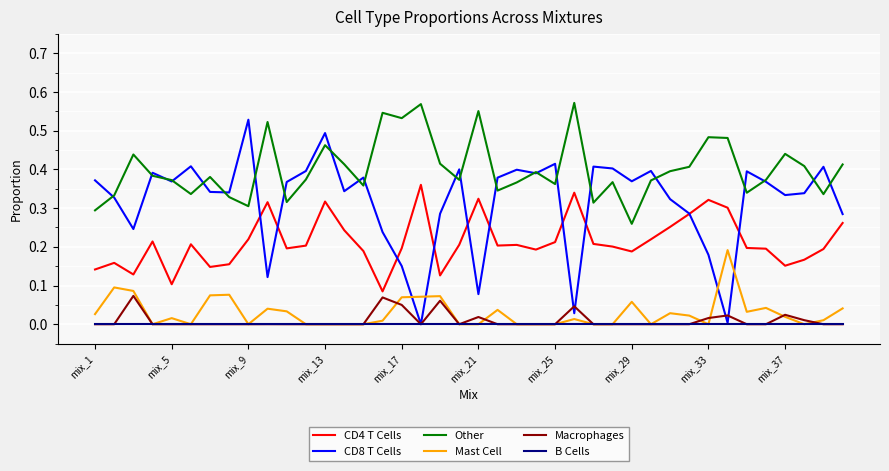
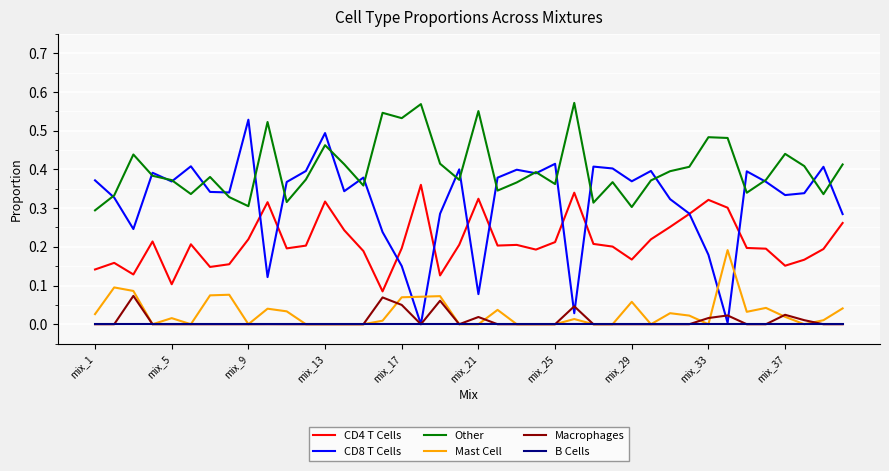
  {
    "CD4 T Cells": {
      "mix_1": 0.14,
      "mix_5": 0.10,
      "mix_9": 0.22,
      "mix_13": 0.32,
      "mix_17": 0.20,
      "mix_21": 0.32,
      "mix_25": 0.21,
-     "mix_29": 0.19,
+     "mix_29": 0.17,
      "mix_33": 0.32,
      "mix_37": 0.15
    },
    "CD8 T Cells": {
      "mix_1": 0.37,
      "mix_9": 0.53,
      "mix_13": 0.49,
      "mix_17": 0.15,
      "mix_21": 0.08,
      "mix_25": 0.41,
      "mix_29": 0.37,
      "mix_33": 0.18,
      "mix_37": 0.33
    },
    "Other": {
      "mix_1": 0.29,
      "mix_9": 0.30,
      "mix_13": 0.46,
      "mix_17": 0.53,
      "mix_21": 0.55,
      "mix_25": 0.36,
-     "mix_29": 0.26,
+     "mix_29": 0.30,
      "mix_33": 0.48,
      "mix_37": 0.44
    },
    "Mast Cell": {
      "mix_1": 0.03,
      "mix_5": 0.02,
      "mix_17": 0.07,
      "mix_29": 0.06
    },
    "Macrophages": {
      "mix_17": 0.05,
      "mix_21": 0.02,
      "mix_33": 0.02
    },
    "B Cells": {
      "mix_17": 0.00,
      "mix_37": 0.00
    }
  }
